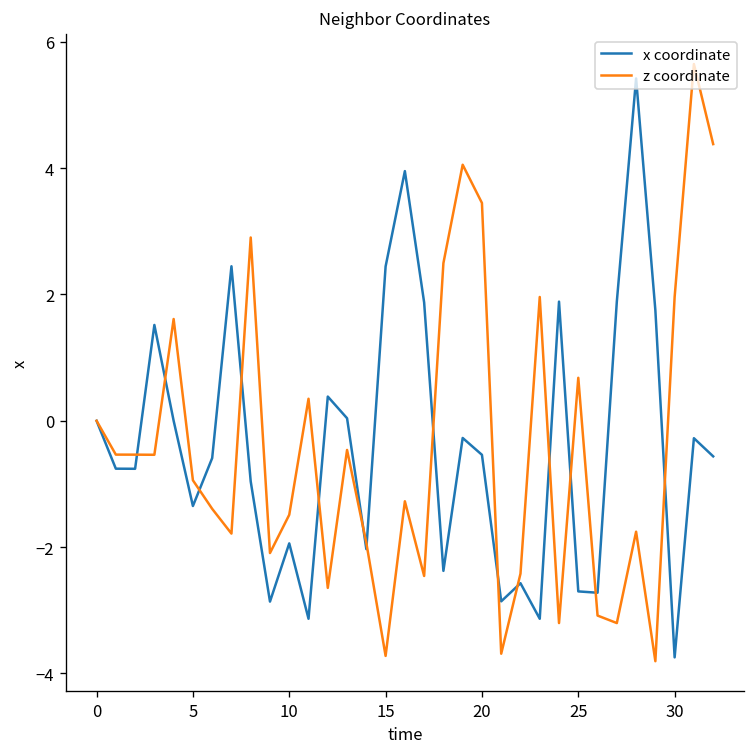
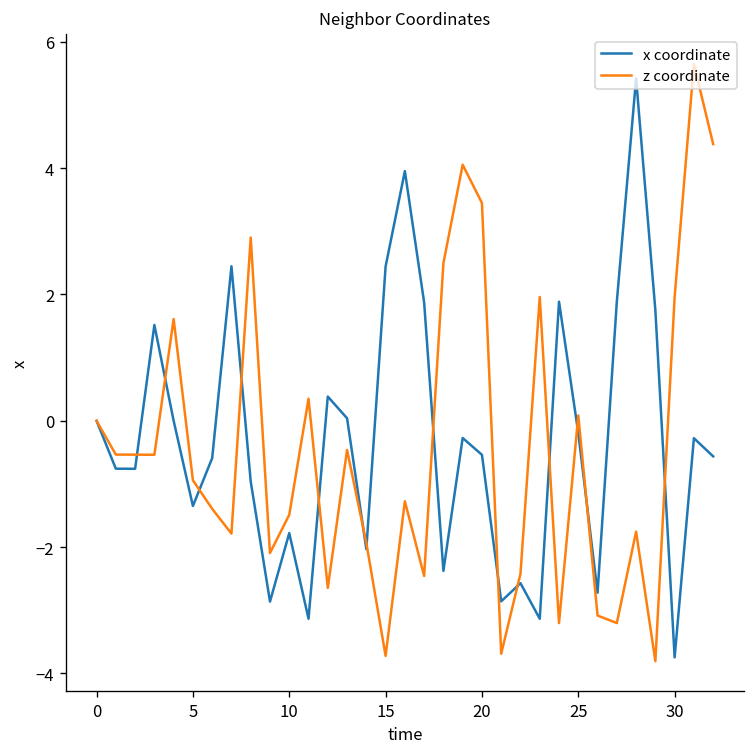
  {
    "x coordinate": {
      "5": -1.3,
-     "10": -1.9,
+     "10": -1.8,
      "15": 2.4,
      "20": -0.5,
-     "25": -2.7,
+     "25": -0.2,
      "30": -3.7
    },
    "z coordinate": {
      "5": -0.9,
      "10": -1.5,
      "15": -3.7,
      "20": 3.4,
-     "25": 0.7,
+     "25": 0.1,
      "30": 2.0
    }
  }
